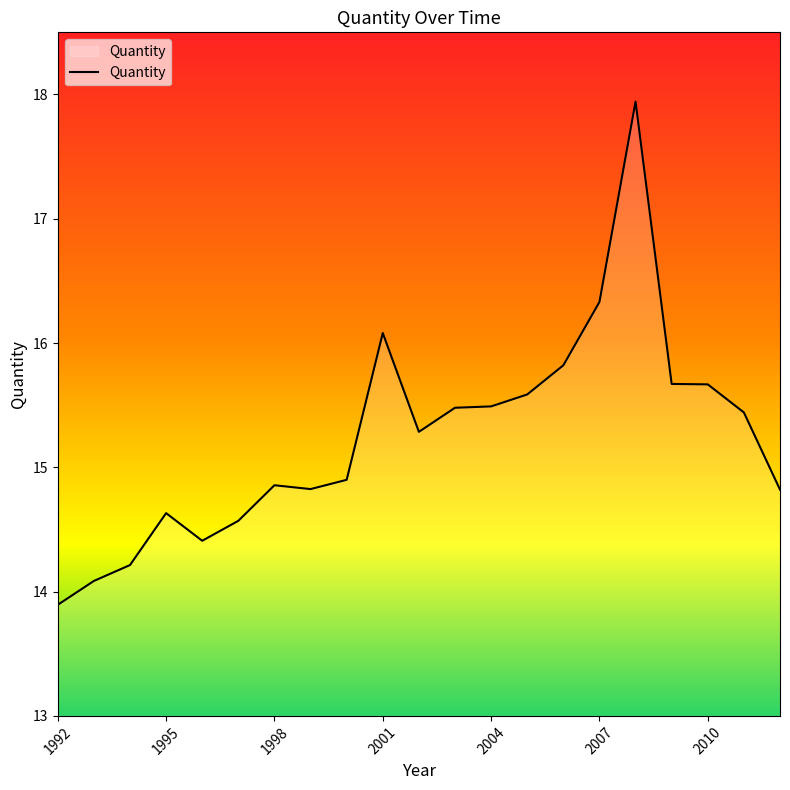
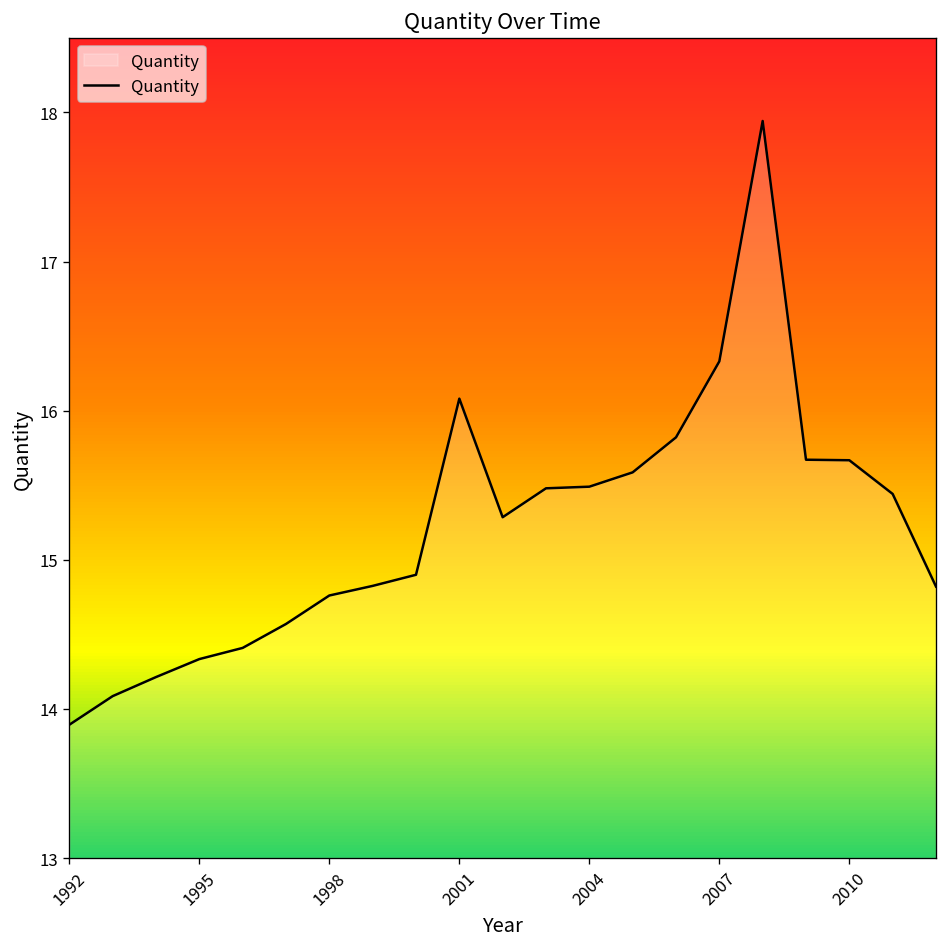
  {
    "1992": 13.89,
-   "1995": 14.63,
-   "1998": 14.86,
+   "1995": 14.33,
+   "1998": 14.76,
    "2001": 16.08,
    "2004": 15.49,
    "2007": 16.33,
    "2010": 15.67
  }
